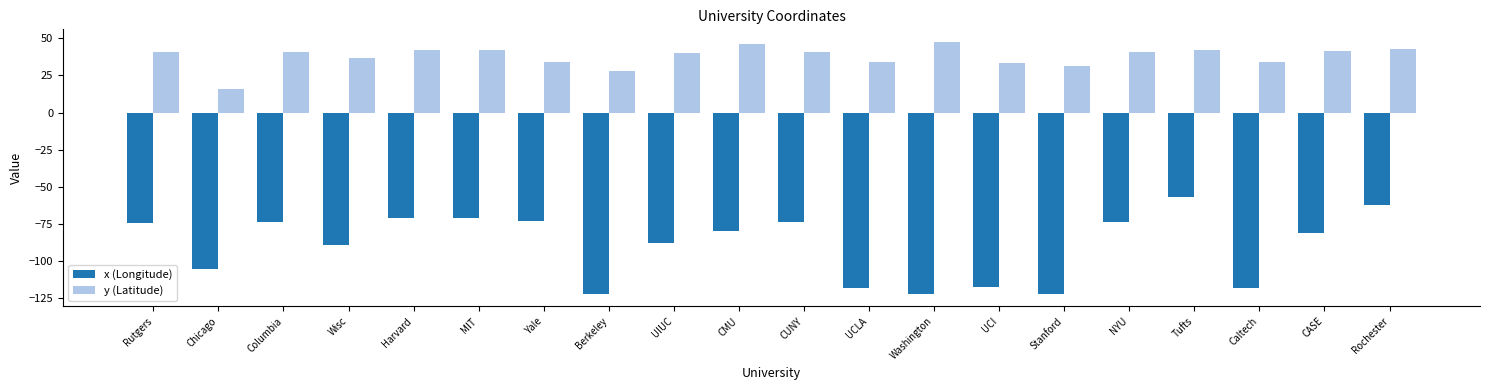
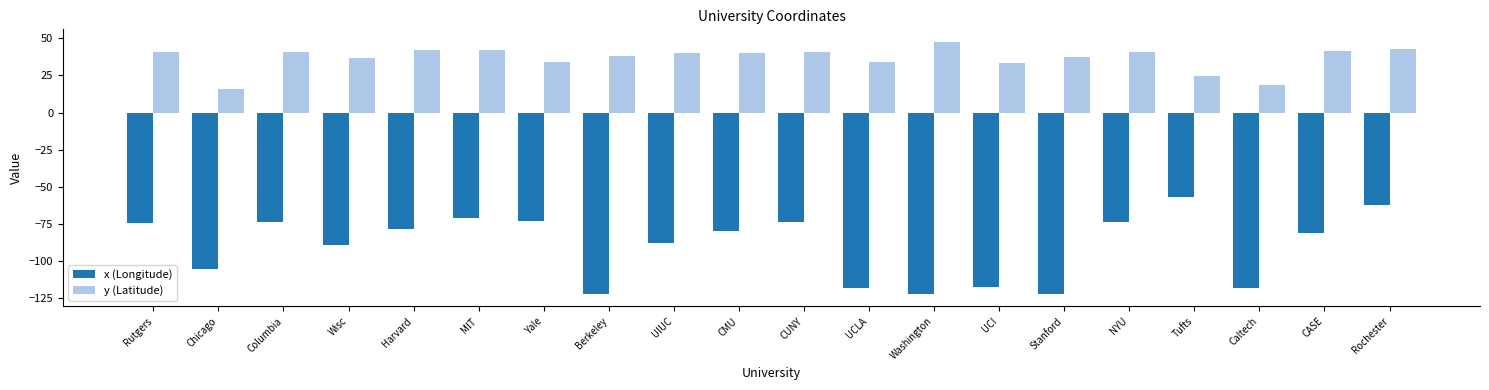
  {
    "x (Longitude)": {
      "Rutgers": -74,
      "Chicago": -105,
      "Columbia": -74,
      "Wisc": -89,
-     "Harvard": -71,
+     "Harvard": -78,
      "MIT": -71,
      "Yale": -73,
      "Berkeley": -122,
      "UIUC": -88,
      "CMU": -80,
      "CUNY": -74,
      "UCLA": -118,
      "Washington": -122,
      "UCI": -118,
      "Stanford": -122,
      "NYU": -74,
      "Tufts": -57,
      "Caltech": -118,
      "CASE": -82,
      "Rochester": -62
    },
    "y (Latitude)": {
      "Rutgers": 41,
      "Chicago": 16,
      "Columbia": 41,
      "Wisc": 37,
      "Harvard": 42,
      "MIT": 42,
      "Yale": 34,
-     "Berkeley": 28,
+     "Berkeley": 38,
      "UIUC": 40,
-     "CMU": 46,
+     "CMU": 40,
      "CUNY": 41,
      "UCLA": 34,
      "Washington": 48,
      "UCI": 34,
-     "Stanford": 31,
+     "Stanford": 37,
      "NYU": 41,
-     "Tufts": 42,
-     "Caltech": 34,
+     "Tufts": 25,
+     "Caltech": 18,
      "CASE": 42,
      "Rochester": 43
    }
  }
